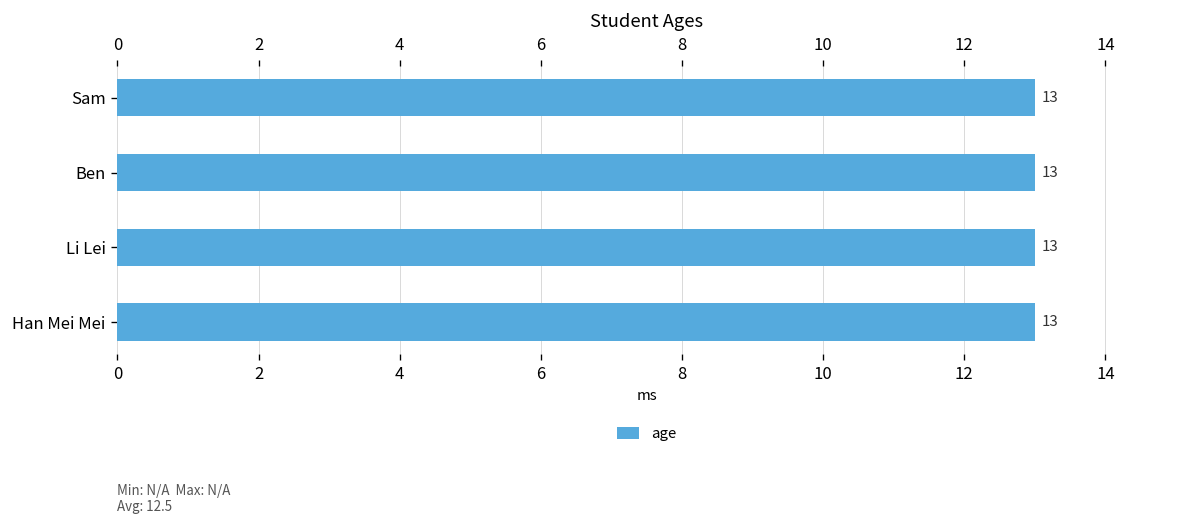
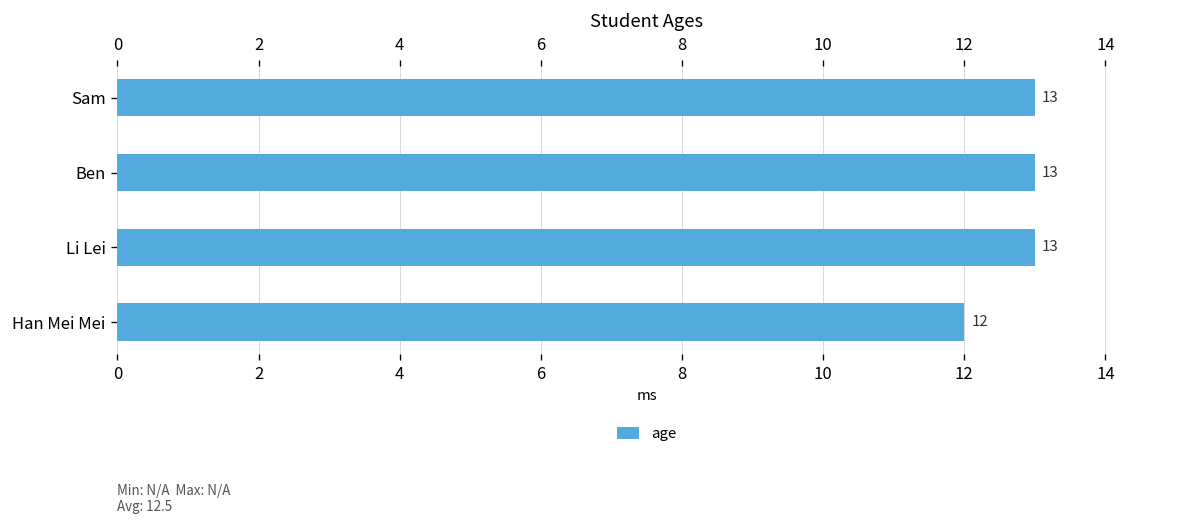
  {
    "Sam": 13,
    "Ben": 13,
    "Li Lei": 13,
-   "Han Mei Mei": 13
+   "Han Mei Mei": 12
  }
